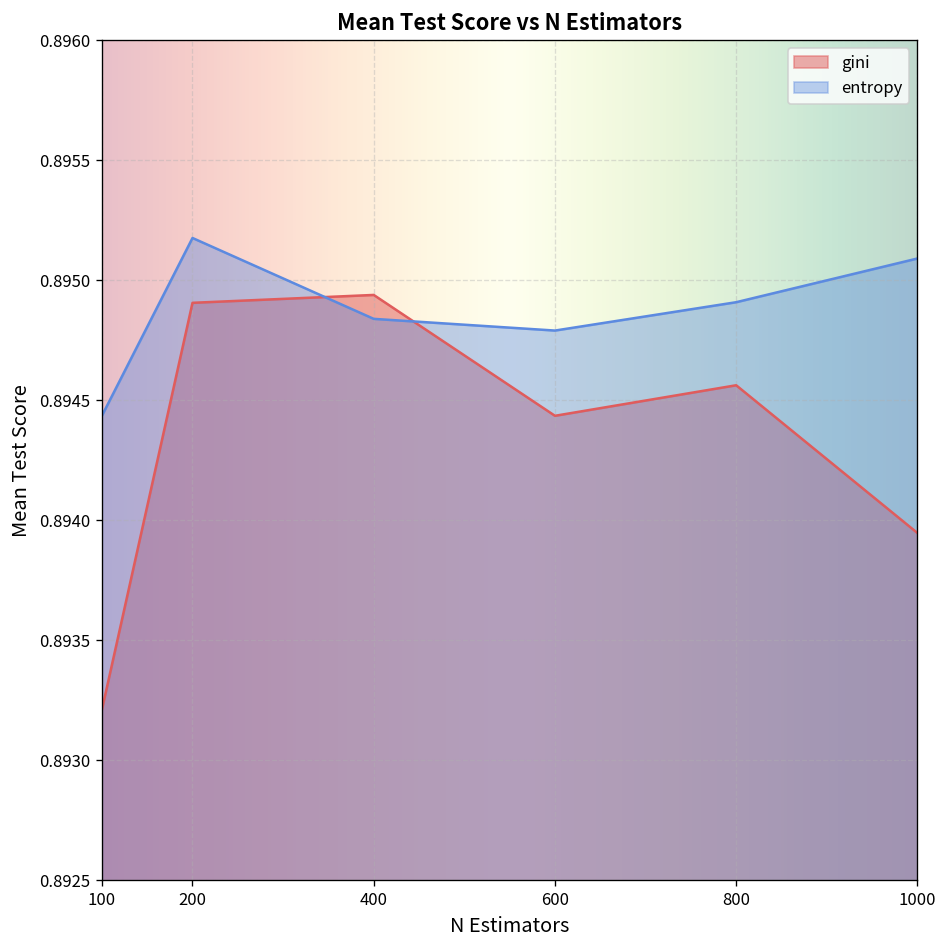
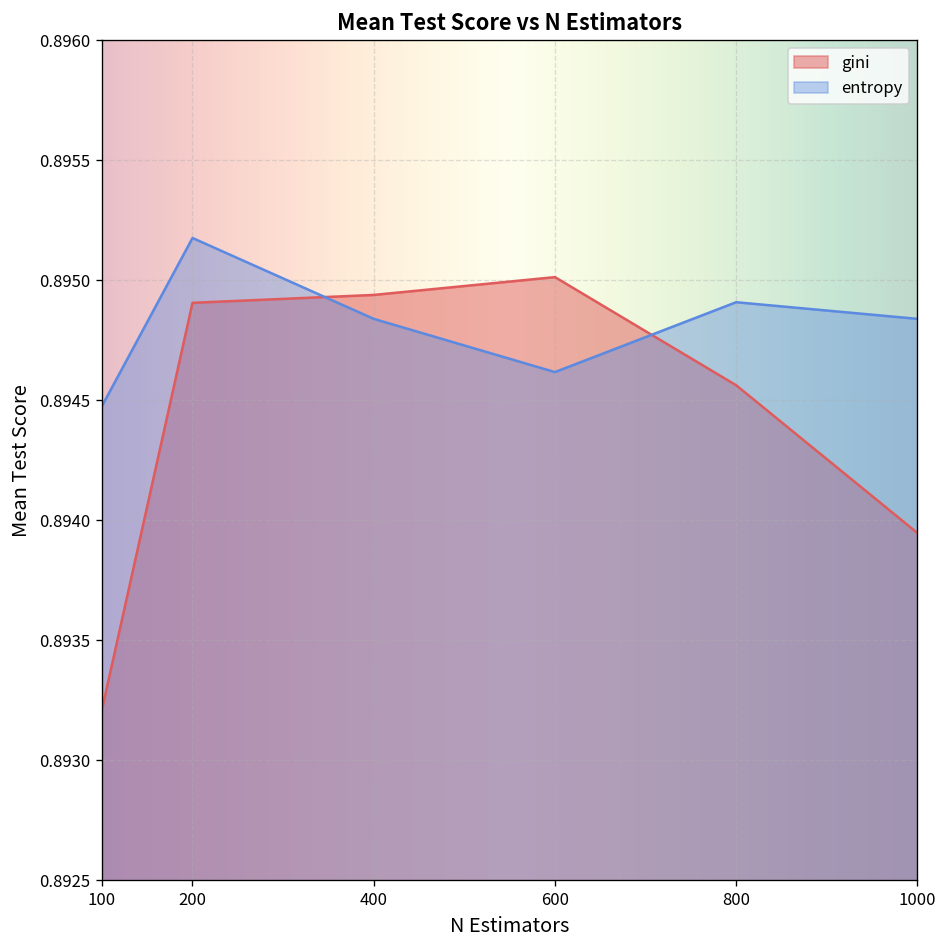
  {
    "gini": {
      "100": 0.89321,
      "200": 0.89491,
      "400": 0.89494,
-     "600": 0.89444,
+     "600": 0.89501,
      "800": 0.89456,
      "1000": 0.89395
    },
    "entropy": {
-     "100": 0.89444,
+     "100": 0.89448,
      "200": 0.89518,
      "400": 0.89484,
-     "600": 0.89479,
+     "600": 0.89462,
      "800": 0.89491,
-     "1000": 0.89509
+     "1000": 0.89484
    }
  }
